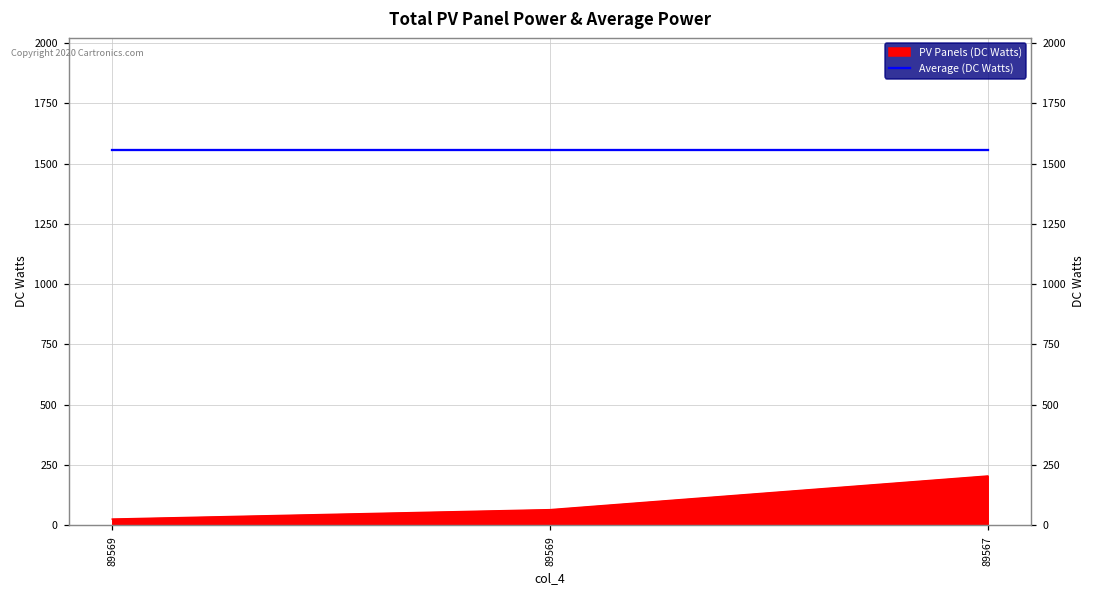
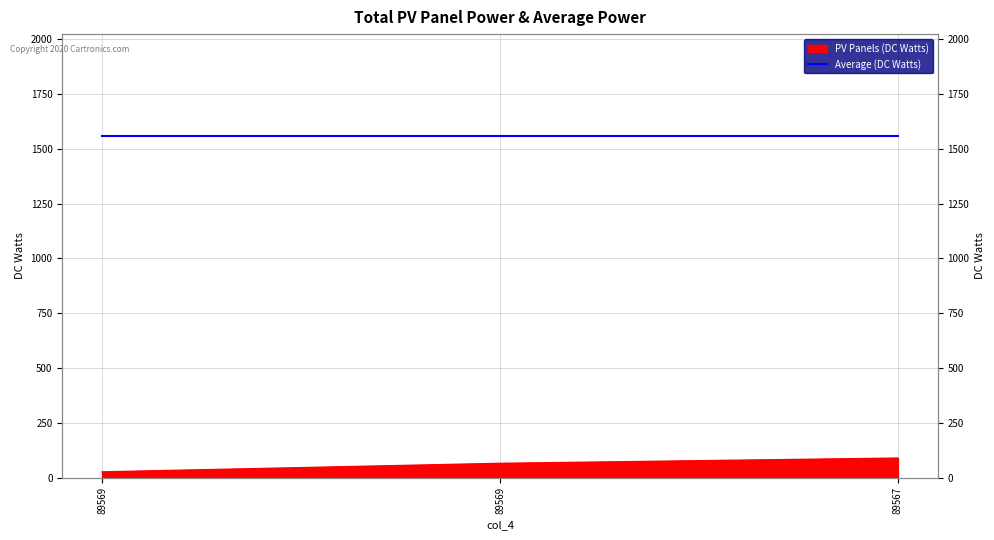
  {
    "PV Panels (DC Watts)": {
-     "89567": 200
+     "89567": 90
    },
    "Average (DC Watts)": {
      "89567": 1560
    }
  }
